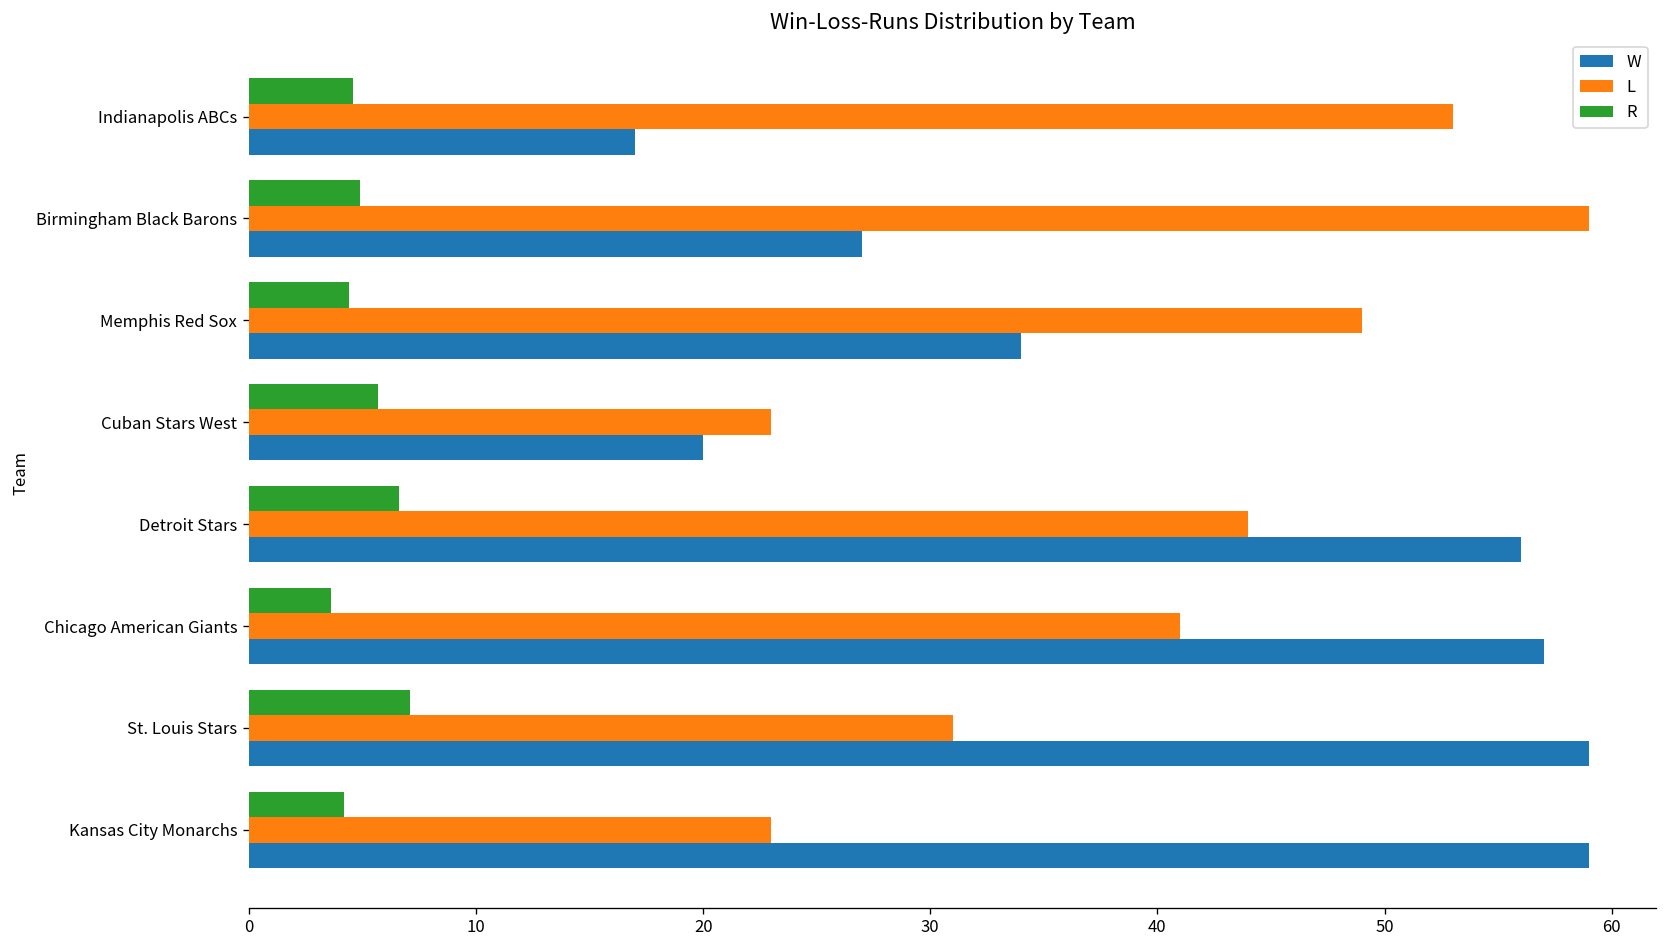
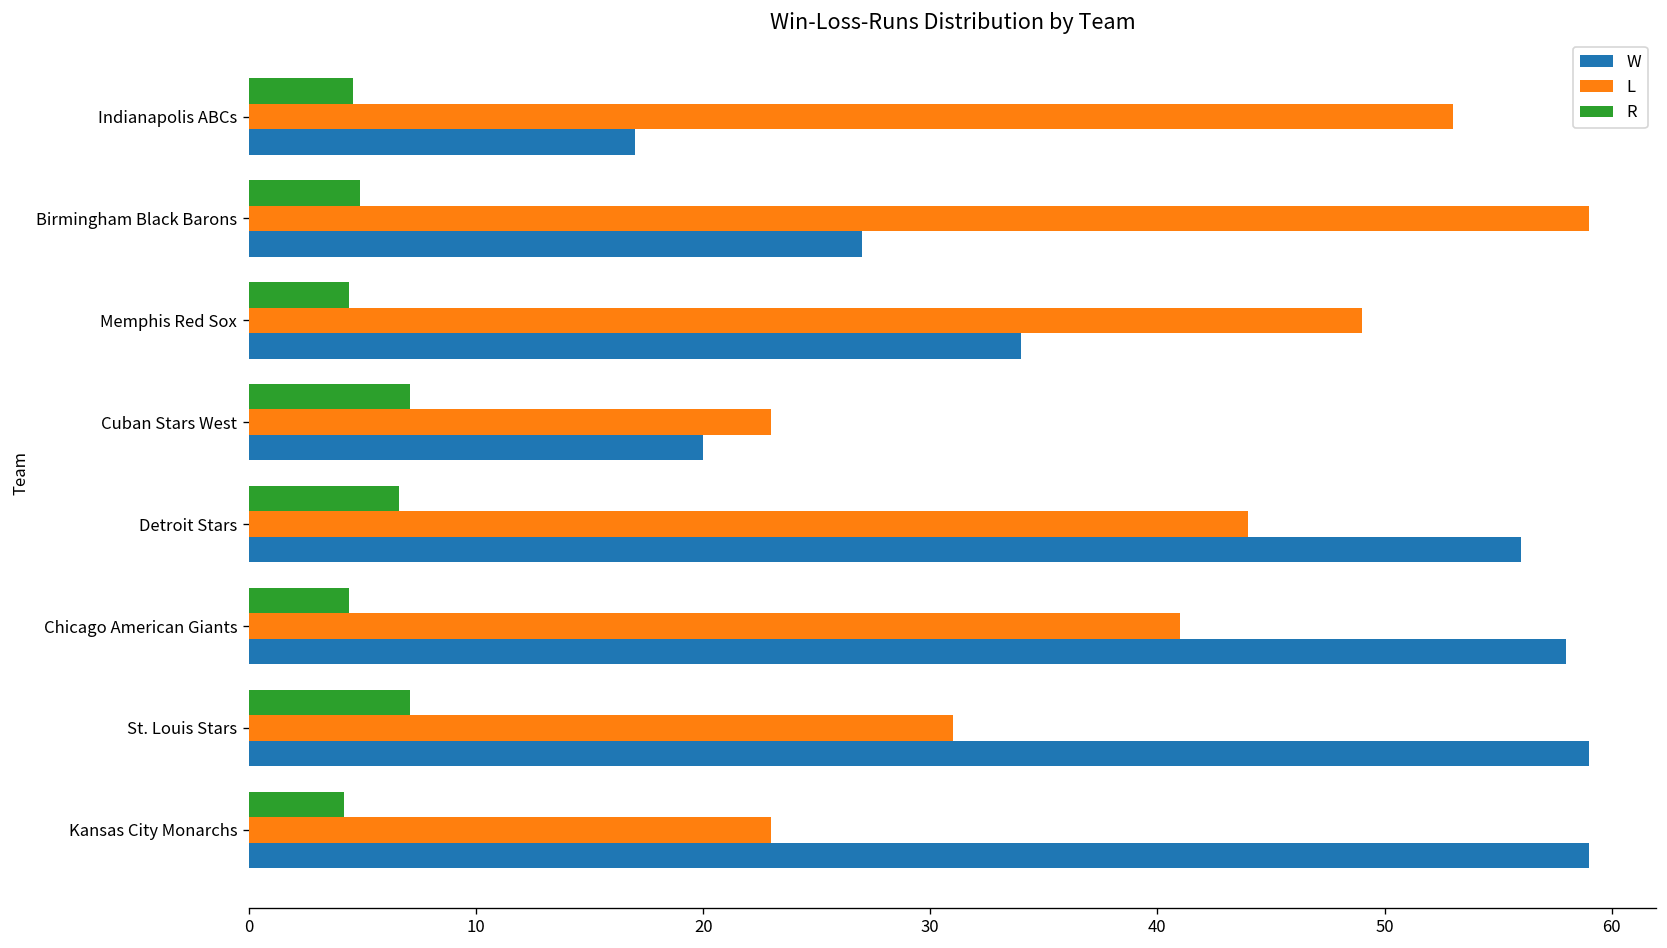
  {
    "W": {
      "Indianapolis ABCs": 17,
      "Birmingham Black Barons": 27,
      "Memphis Red Sox": 34,
      "Cuban Stars West": 20,
      "Detroit Stars": 56,
-     "Chicago American Giants": 57,
+     "Chicago American Giants": 58,
      "St. Louis Stars": 59,
      "Kansas City Monarchs": 59
    },
    "L": {
      "Indianapolis ABCs": 53.0,
      "Birmingham Black Barons": 59.0,
      "Memphis Red Sox": 49.0,
      "Cuban Stars West": 23.0,
      "Detroit Stars": 44.0,
      "Chicago American Giants": 41.0,
      "St. Louis Stars": 31.0,
      "Kansas City Monarchs": 23.0
    },
    "R": {
      "Indianapolis ABCs": 4.6,
      "Birmingham Black Barons": 4.9,
      "Memphis Red Sox": 4.4,
-     "Cuban Stars West": 5.7,
+     "Cuban Stars West": 7.1,
      "Detroit Stars": 6.6,
-     "Chicago American Giants": 3.6,
+     "Chicago American Giants": 4.4,
      "St. Louis Stars": 7.1,
      "Kansas City Monarchs": 4.2
    }
  }
